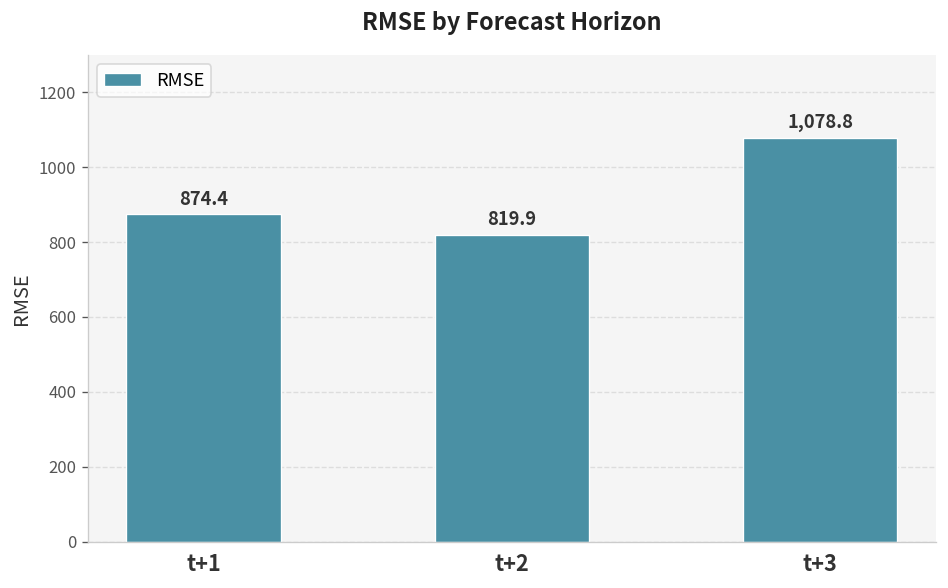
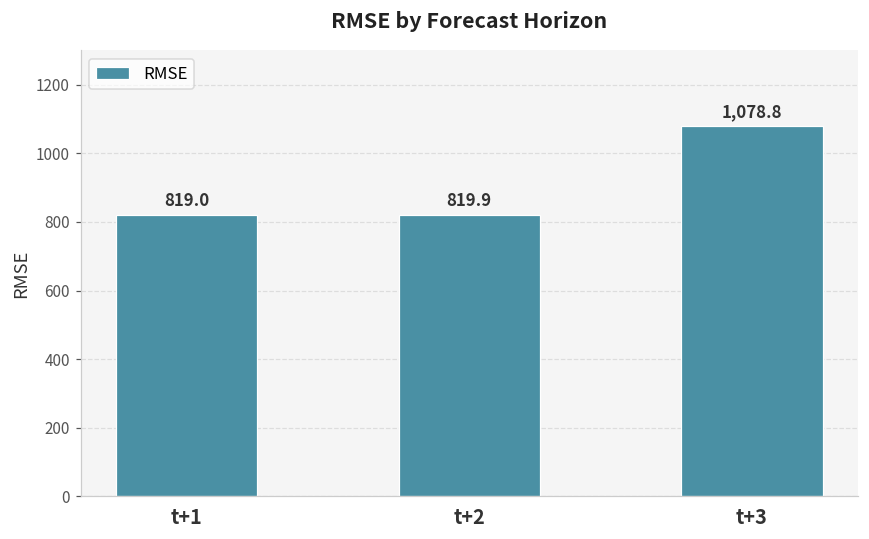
  {
-   "t+1": "874.4",
+   "t+1": "819.0",
    "t+2": "819.9",
    "t+3": "1,078.8"
  }
